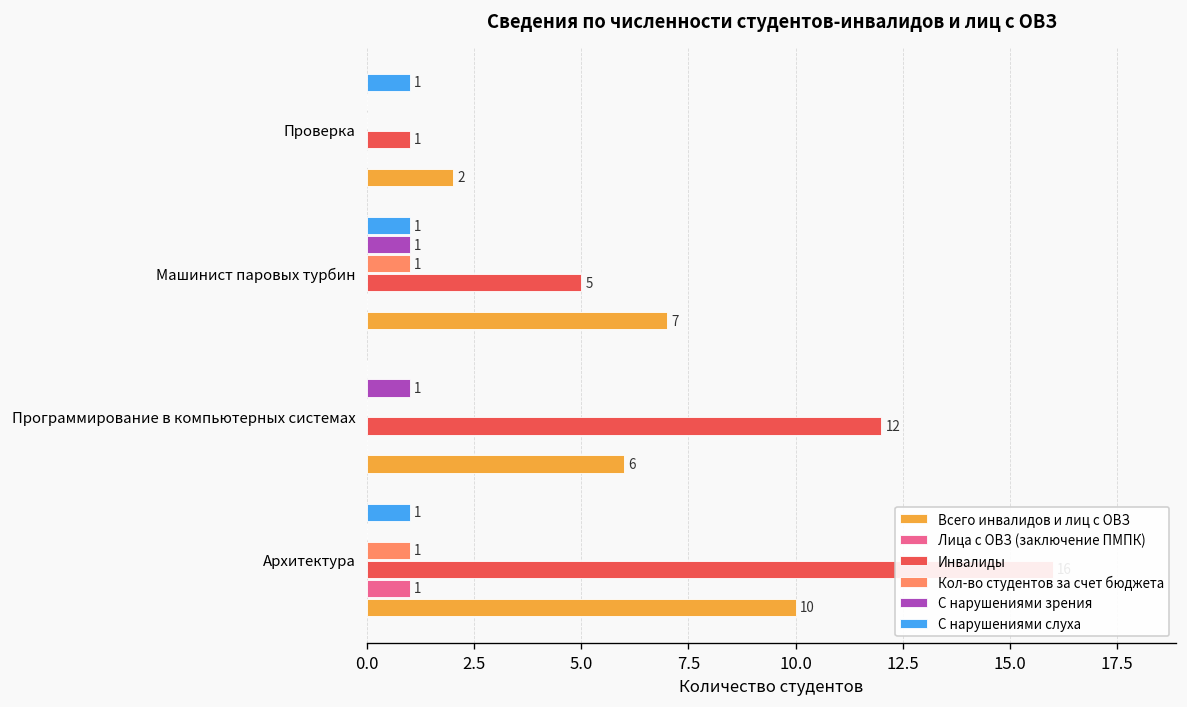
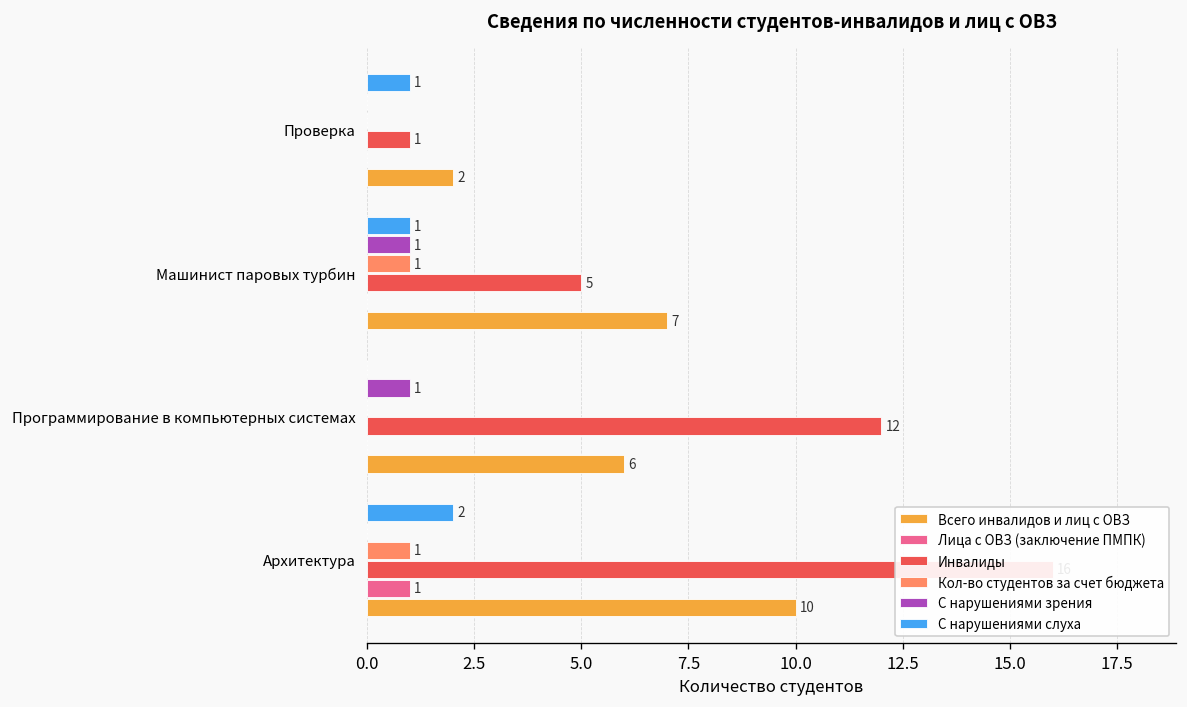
  {
    "Лица с ОВЗ (заключение ПМПК)": {
      "Архитектура": 1
    },
    "Инвалиды": {
      "Проверка": 1,
      "Машинист паровых турбин": 5,
      "Программирование в компьютерных системах": 12
    },
    "С нарушениями зрения": {
      "Машинист паровых турбин": 1,
      "Программирование в компьютерных системах": 1
    },
    "С нарушениями слуха": {
      "Проверка": 1,
      "Машинист паровых турбин": 1,
-     "Архитектура": 1
+     "Архитектура": 2
    }
  }
